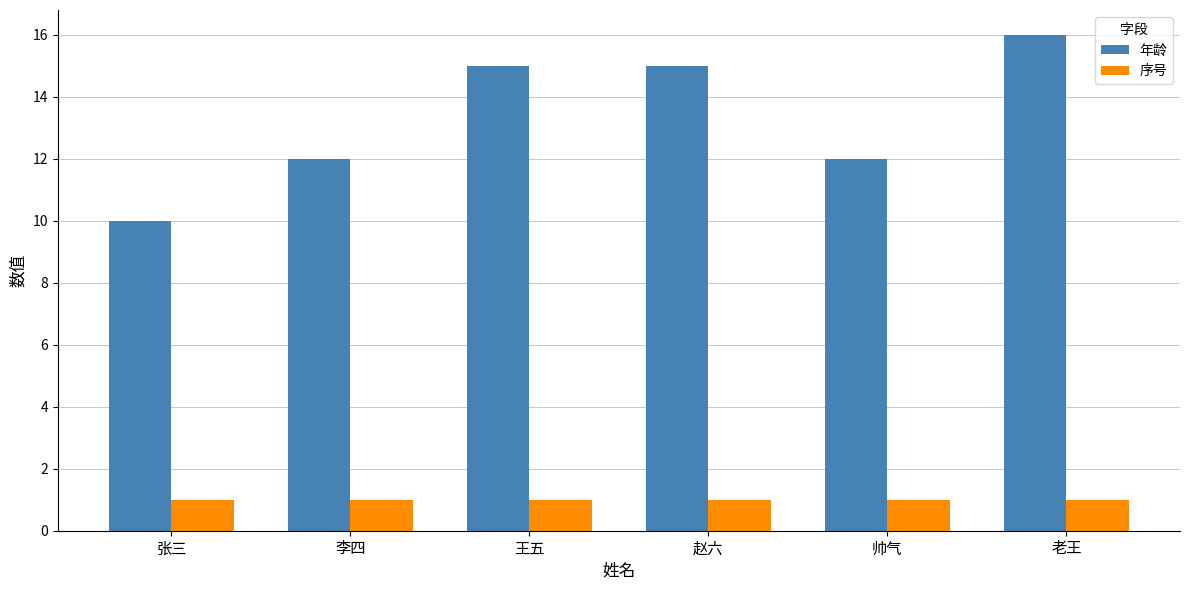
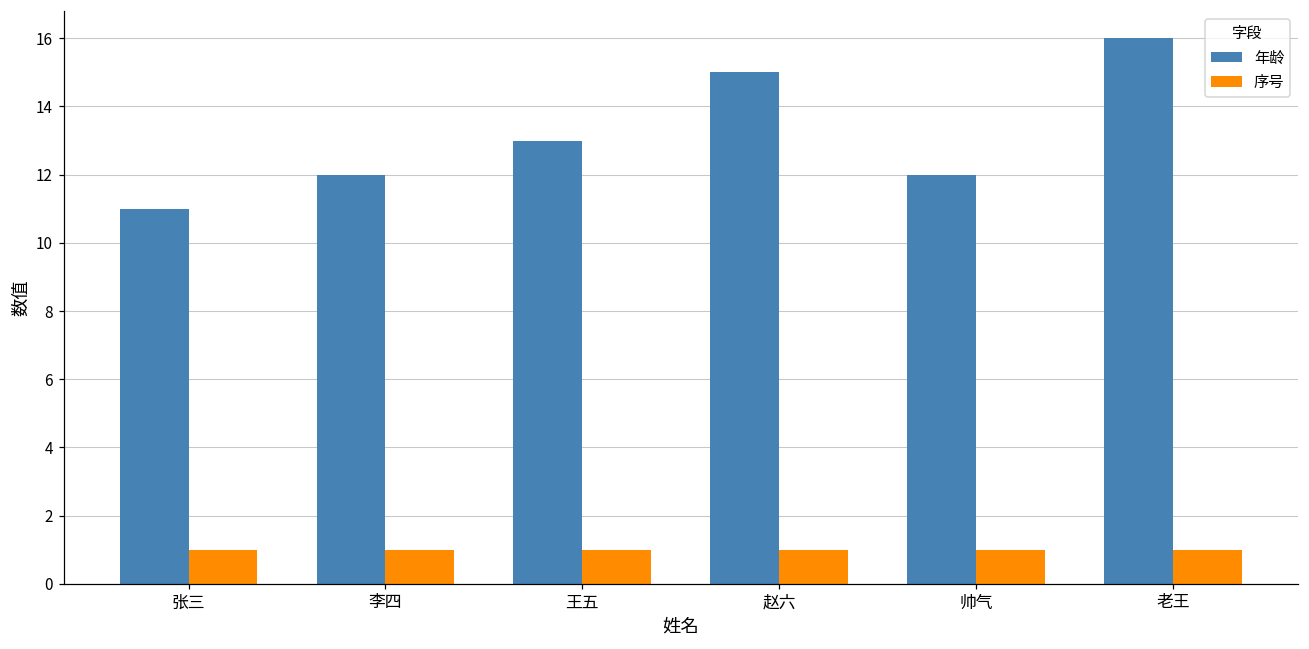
  {
    "年龄": {
-     "张三": 10,
+     "张三": 11,
      "李四": 12,
-     "王五": 15,
+     "王五": 13,
      "赵六": 15,
      "帅气": 12,
      "老王": 16
    },
    "序号": {
      "张三": 1,
      "李四": 1,
      "王五": 1,
      "赵六": 1,
      "帅气": 1,
      "老王": 1
    }
  }
